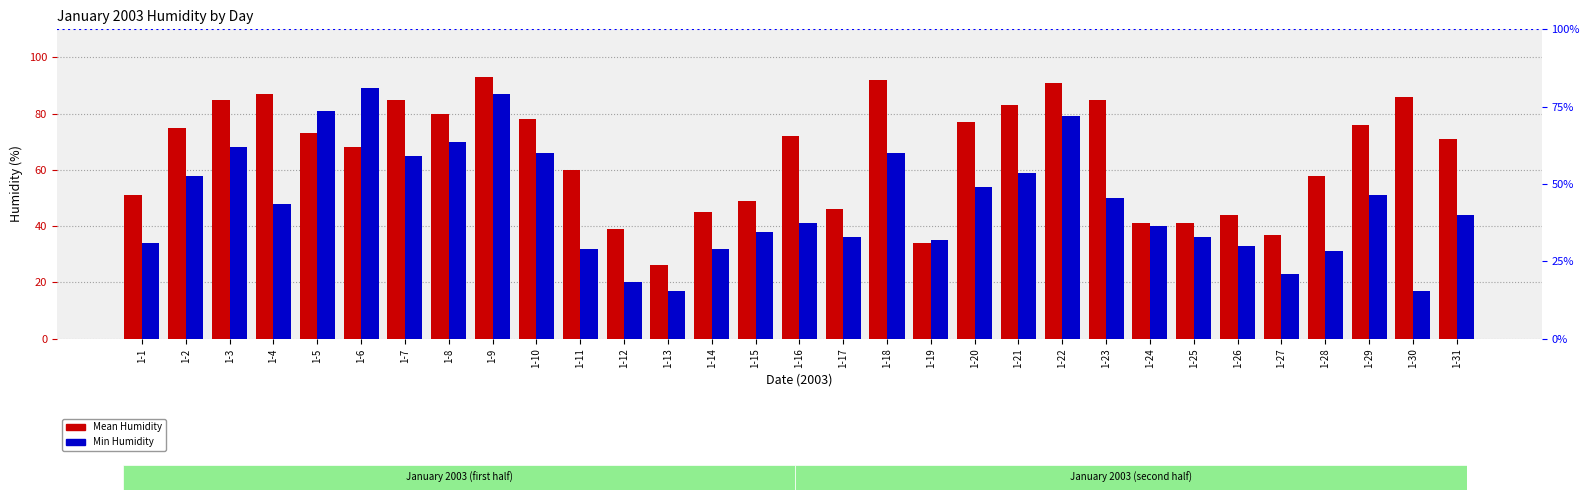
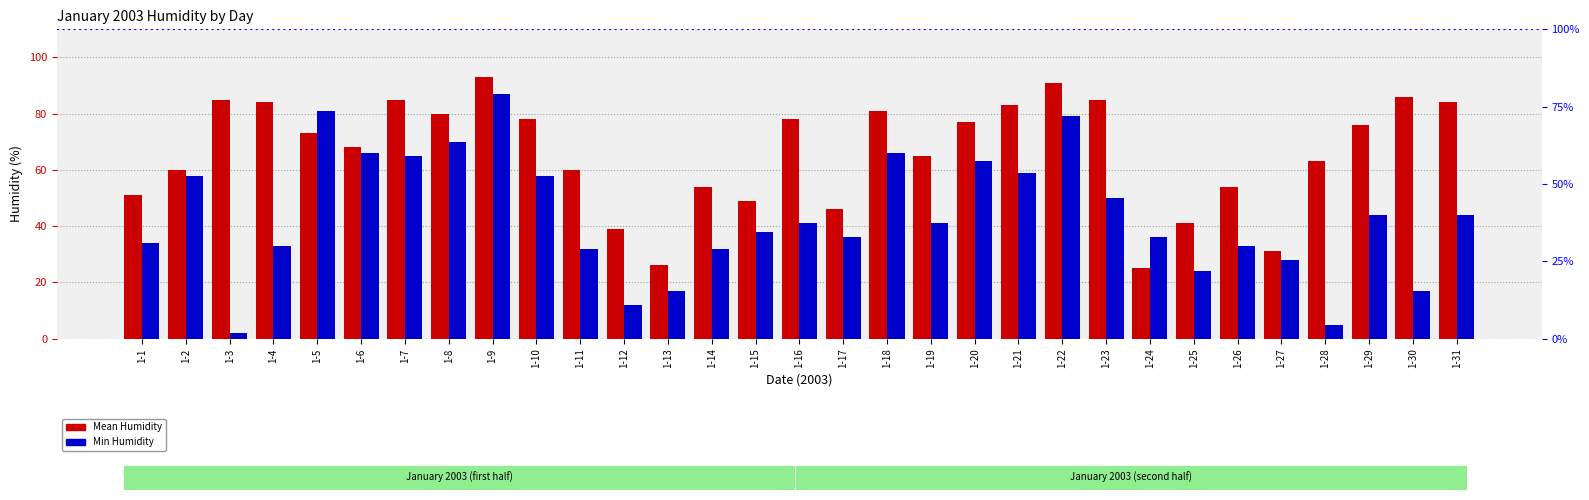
  {
    "Mean Humidity": {
      "1-1": 51,
-     "1-2": 75,
+     "1-2": 60,
      "1-3": 85,
-     "1-4": 87,
+     "1-4": 84,
      "1-5": 73,
      "1-6": 68,
      "1-7": 85,
      "1-8": 80,
      "1-9": 93,
      "1-10": 78,
      "1-11": 60,
      "1-12": 39,
      "1-13": 26,
-     "1-14": 45,
+     "1-14": 54,
      "1-15": 49,
-     "1-16": 72,
+     "1-16": 78,
      "1-17": 46,
-     "1-18": 92,
-     "1-19": 34,
+     "1-18": 81,
+     "1-19": 65,
      "1-20": 77,
      "1-21": 83,
      "1-22": 91,
      "1-23": 85,
-     "1-24": 41,
+     "1-24": 25,
      "1-25": 41,
-     "1-26": 44,
-     "1-27": 37,
-     "1-28": 58,
+     "1-26": 54,
+     "1-27": 31,
+     "1-28": 63,
      "1-29": 76,
      "1-30": 86,
-     "1-31": 71
+     "1-31": 84
    },
    "Min Humidity": {
      "1-1": 34,
      "1-2": 58,
-     "1-3": 68,
-     "1-4": 48,
+     "1-3": 2,
+     "1-4": 33,
      "1-5": 81,
-     "1-6": 89,
+     "1-6": 66,
      "1-7": 65,
      "1-8": 70,
      "1-9": 87,
-     "1-10": 66,
+     "1-10": 58,
      "1-11": 32,
-     "1-12": 20,
+     "1-12": 12,
      "1-13": 17,
      "1-14": 32,
      "1-15": 38,
      "1-16": 41,
      "1-17": 36,
      "1-18": 66,
-     "1-19": 35,
-     "1-20": 54,
+     "1-19": 41,
+     "1-20": 63,
      "1-21": 59,
      "1-22": 79,
      "1-23": 50,
-     "1-24": 40,
-     "1-25": 36,
+     "1-24": 36,
+     "1-25": 24,
      "1-26": 33,
-     "1-27": 23,
-     "1-28": 31,
-     "1-29": 51,
+     "1-27": 28,
+     "1-28": 5,
+     "1-29": 44,
      "1-30": 17,
      "1-31": 44
    }
  }
